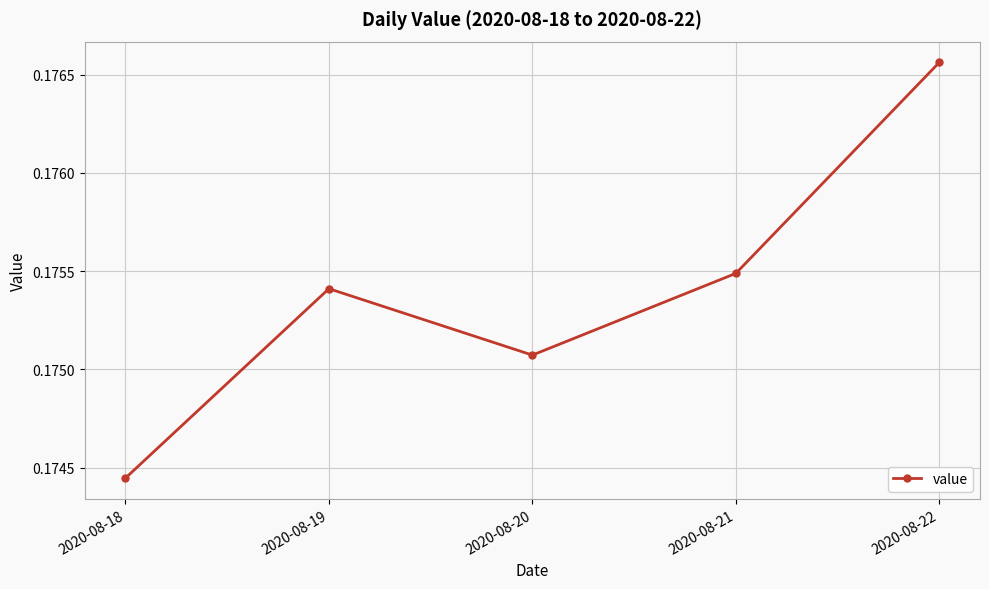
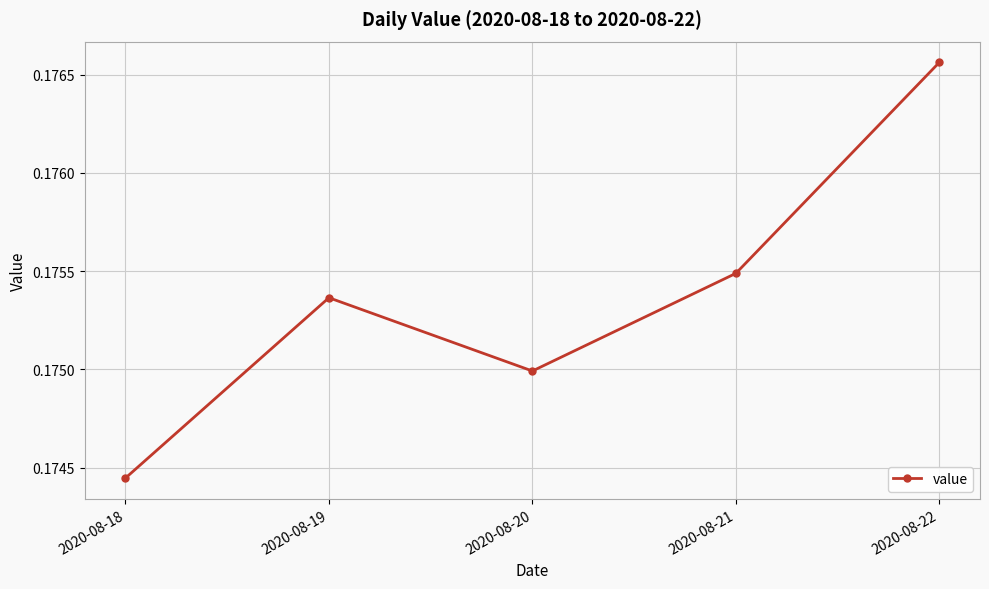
  {
    "2020-08-18": 0.17445,
-   "2020-08-19": 0.17541,
-   "2020-08-20": 0.17507,
+   "2020-08-19": 0.17537,
+   "2020-08-20": 0.17499,
    "2020-08-21": 0.17549,
    "2020-08-22": 0.17656
  }
